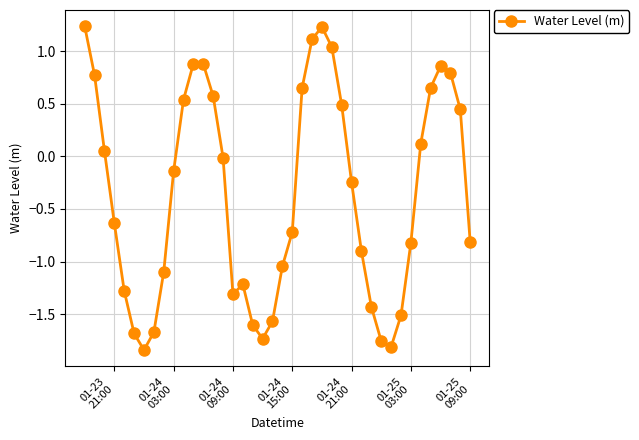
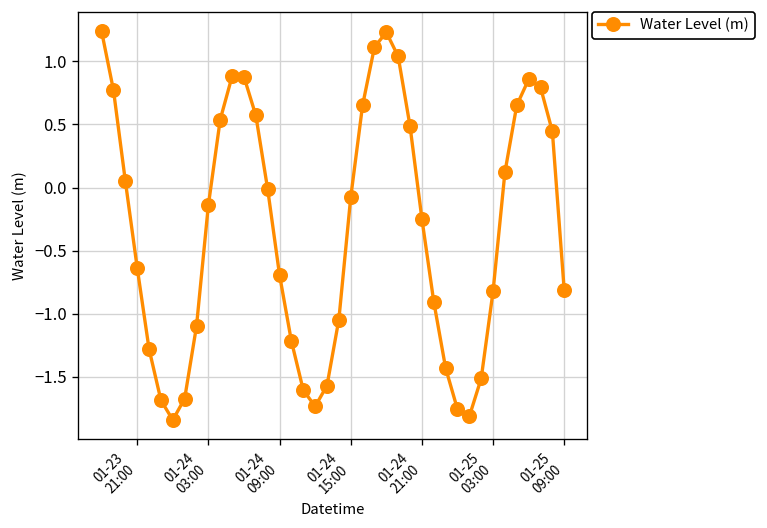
  {
    "01-23 21:00": -0.63,
    "01-24 03:00": -0.14,
-   "01-24 09:00": -1.31,
-   "01-24 15:00": -0.72,
+   "01-24 09:00": -0.69,
+   "01-24 15:00": -0.08,
    "01-24 21:00": -0.25,
    "01-25 03:00": -0.82,
    "01-25 09:00": -0.81
  }
